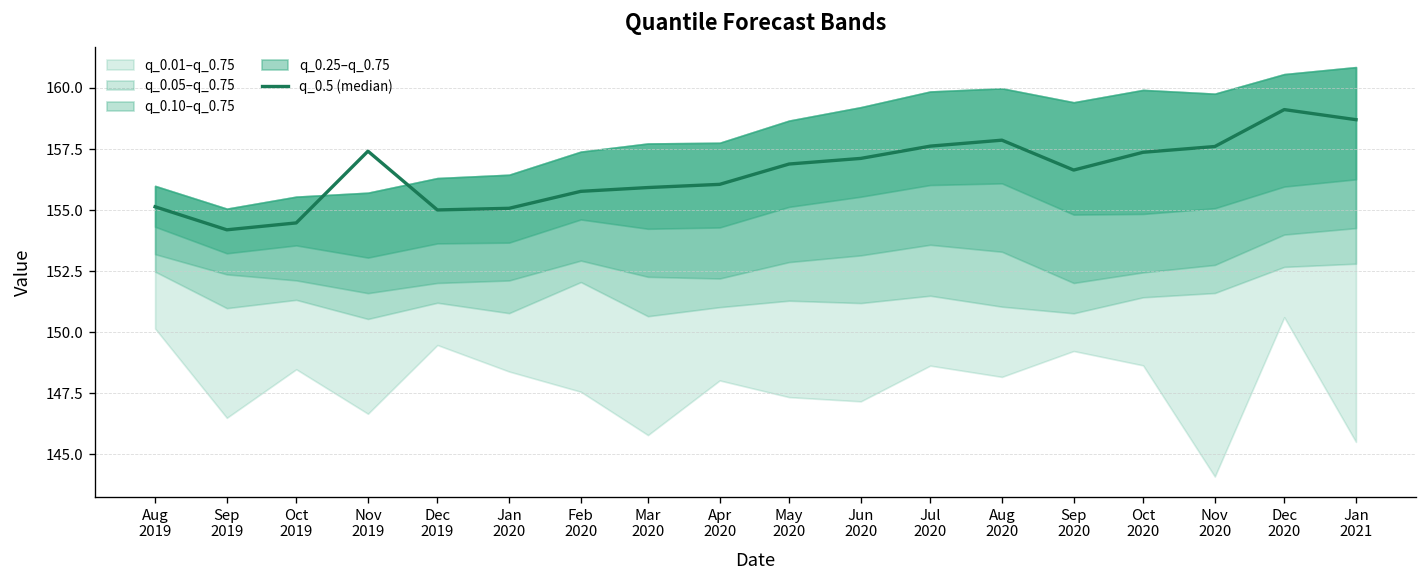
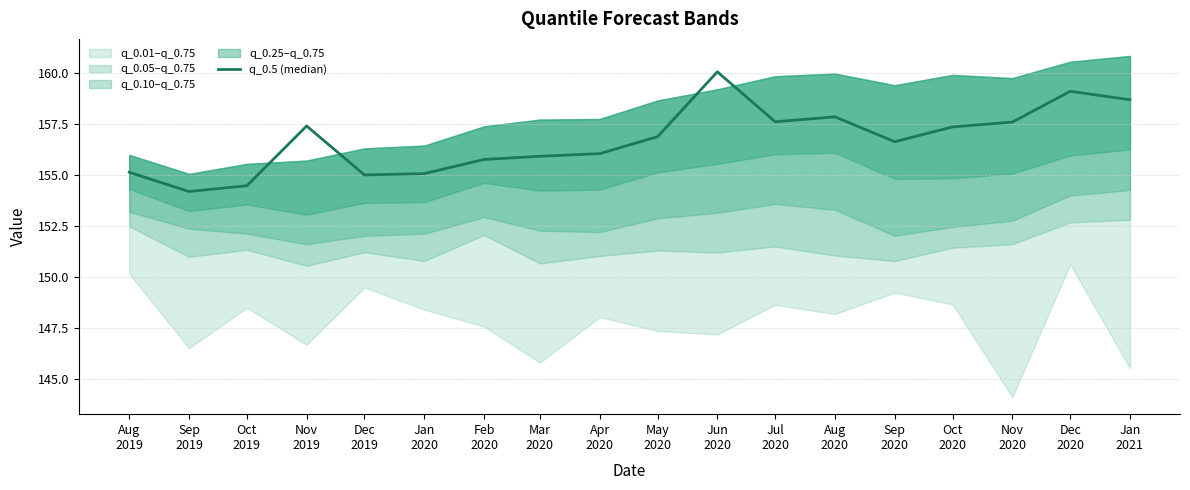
  {
    "q_0.5 (median)": {
      "Aug 2019": 155.1,
      "Sep 2019": 154.2,
      "Oct 2019": 154.5,
      "Nov 2019": 157.4,
      "Dec 2019": 155.0,
      "Jan 2020": 155.1,
      "Feb 2020": 155.8,
      "Mar 2020": 155.9,
      "Apr 2020": 156.1,
      "May 2020": 156.9,
-     "Jun 2020": 157.1,
+     "Jun 2020": 160.1,
      "Jul 2020": 157.6,
      "Aug 2020": 157.9,
      "Sep 2020": 156.6,
      "Oct 2020": 157.4,
      "Nov 2020": 157.6,
      "Dec 2020": 159.1,
      "Jan 2021": 158.7
    }
  }
